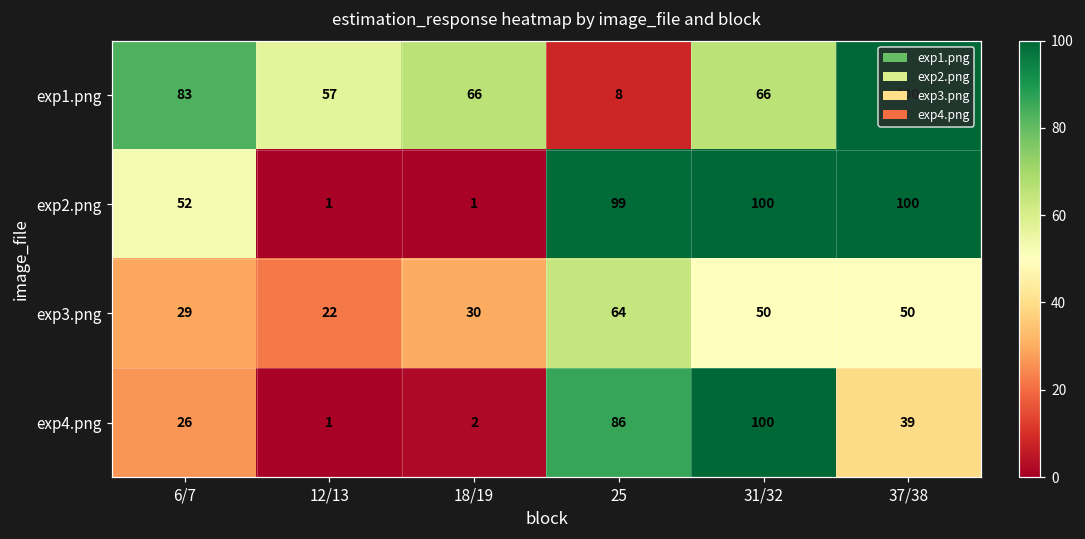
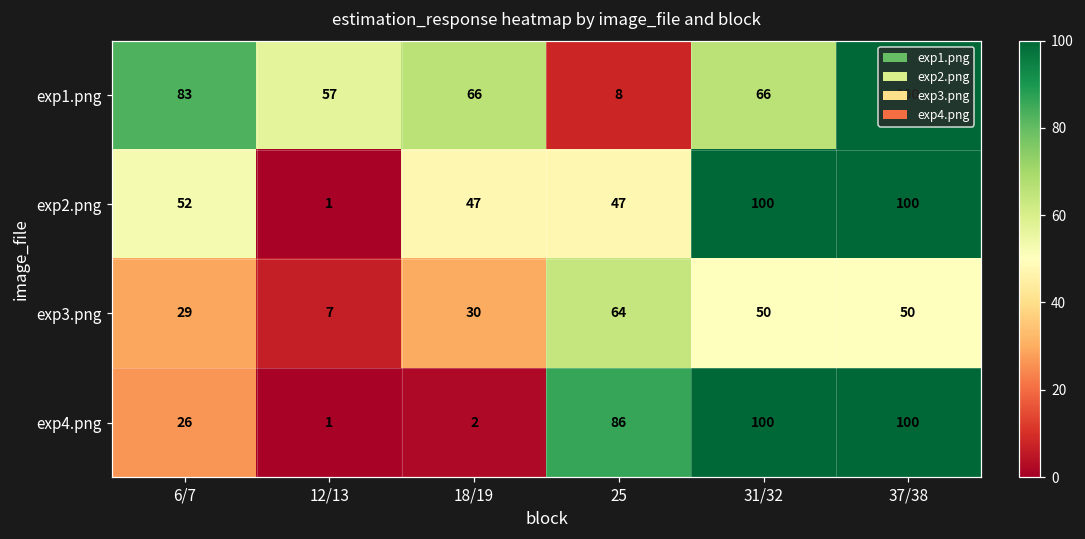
  {
    "exp1.png": {
      "6/7": 83,
      "12/13": 57,
      "18/19": 66,
      "25": 8,
      "31/32": 66
    },
    "exp2.png": {
      "6/7": 52,
      "12/13": 1,
-     "18/19": 1,
-     "25": 99,
+     "18/19": 47,
+     "25": 47,
      "31/32": 100,
      "37/38": 100
    },
    "exp3.png": {
      "6/7": 29,
-     "12/13": 22,
+     "12/13": 7,
      "18/19": 30,
      "25": 64,
      "31/32": 50,
      "37/38": 50
    },
    "exp4.png": {
      "6/7": 26,
      "12/13": 1,
      "18/19": 2,
      "25": 86,
      "31/32": 100,
-     "37/38": 39
+     "37/38": 100
    }
  }
